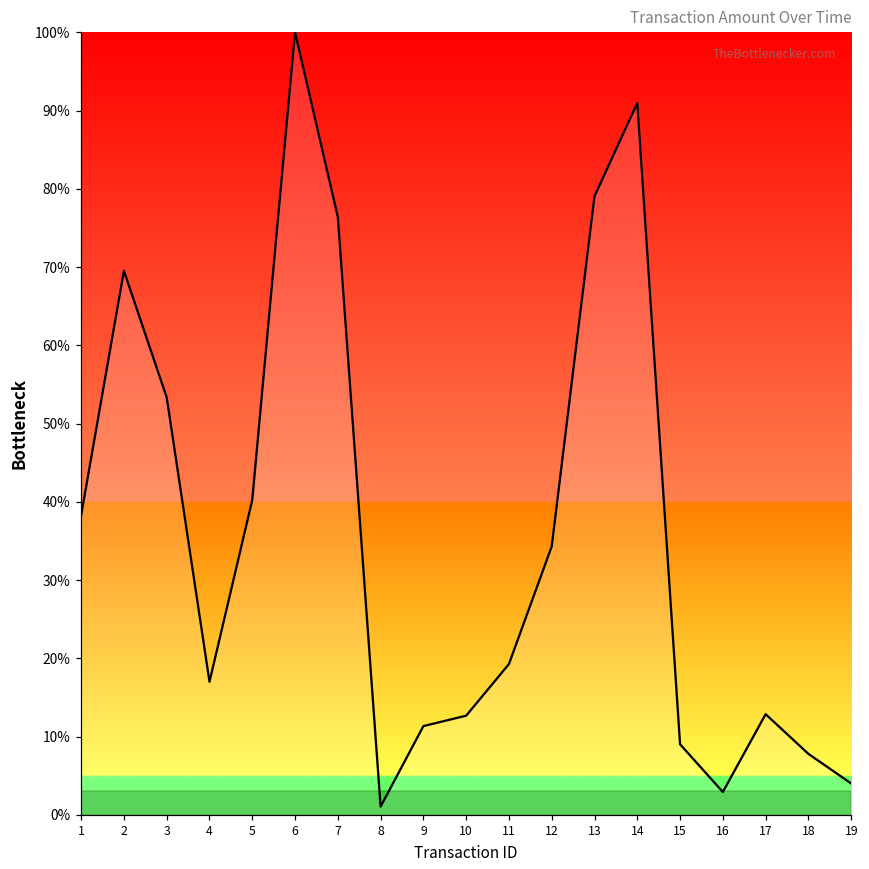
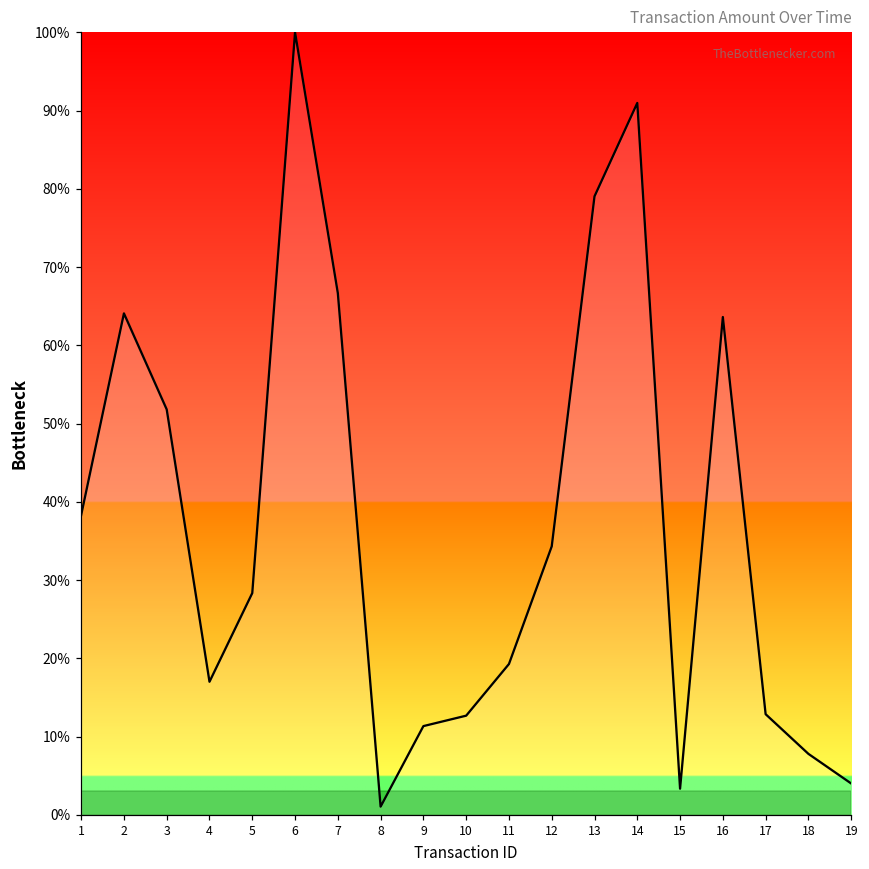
  {
    "1": "38%",
-   "2": "70%",
-   "3": "53%",
+   "2": "64%",
+   "3": "52%",
    "4": "17%",
-   "5": "40%",
+   "5": "28%",
    "6": "100%",
-   "7": "76%",
+   "7": "67%",
    "8": "1%",
    "9": "11%",
    "10": "13%",
    "11": "19%",
    "12": "34%",
    "13": "79%",
    "14": "91%",
-   "15": "9%",
-   "16": "3%",
+   "15": "3%",
+   "16": "64%",
    "17": "13%",
    "18": "8%",
    "19": "4%"
  }
